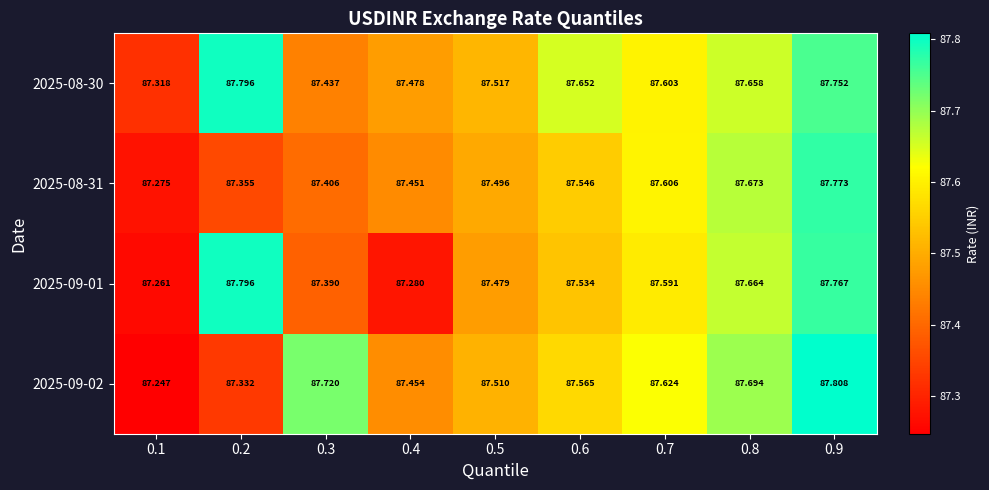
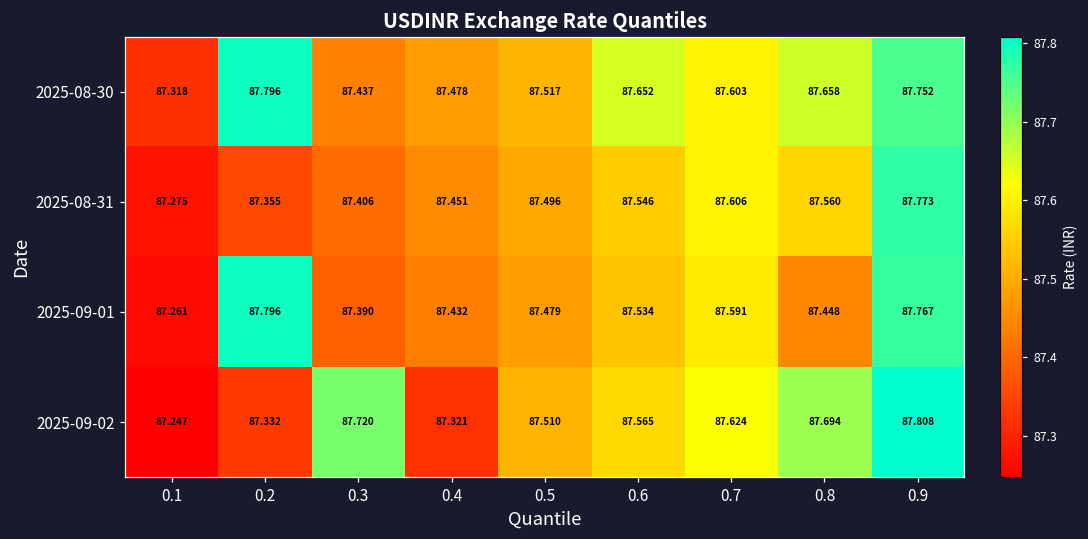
  {
    "2025-08-30": {
      "0.1": 87.318,
      "0.2": 87.796,
      "0.3": 87.437,
      "0.4": 87.478,
      "0.5": 87.517,
      "0.6": 87.652,
      "0.7": 87.603,
      "0.8": 87.658,
      "0.9": 87.752
    },
    "2025-08-31": {
      "0.1": 87.275,
      "0.2": 87.355,
      "0.3": 87.406,
      "0.4": 87.451,
      "0.5": 87.496,
      "0.6": 87.546,
      "0.7": 87.606,
-     "0.8": 87.673,
+     "0.8": 87.560,
      "0.9": 87.773
    },
    "2025-09-01": {
      "0.1": 87.261,
      "0.2": 87.796,
      "0.3": 87.390,
-     "0.4": 87.280,
+     "0.4": 87.432,
      "0.5": 87.479,
      "0.6": 87.534,
      "0.7": 87.591,
-     "0.8": 87.664,
+     "0.8": 87.448,
      "0.9": 87.767
    },
    "2025-09-02": {
      "0.1": 87.247,
      "0.2": 87.332,
      "0.3": 87.720,
-     "0.4": 87.454,
+     "0.4": 87.321,
      "0.5": 87.510,
      "0.6": 87.565,
      "0.7": 87.624,
      "0.8": 87.694,
      "0.9": 87.808
    }
  }
